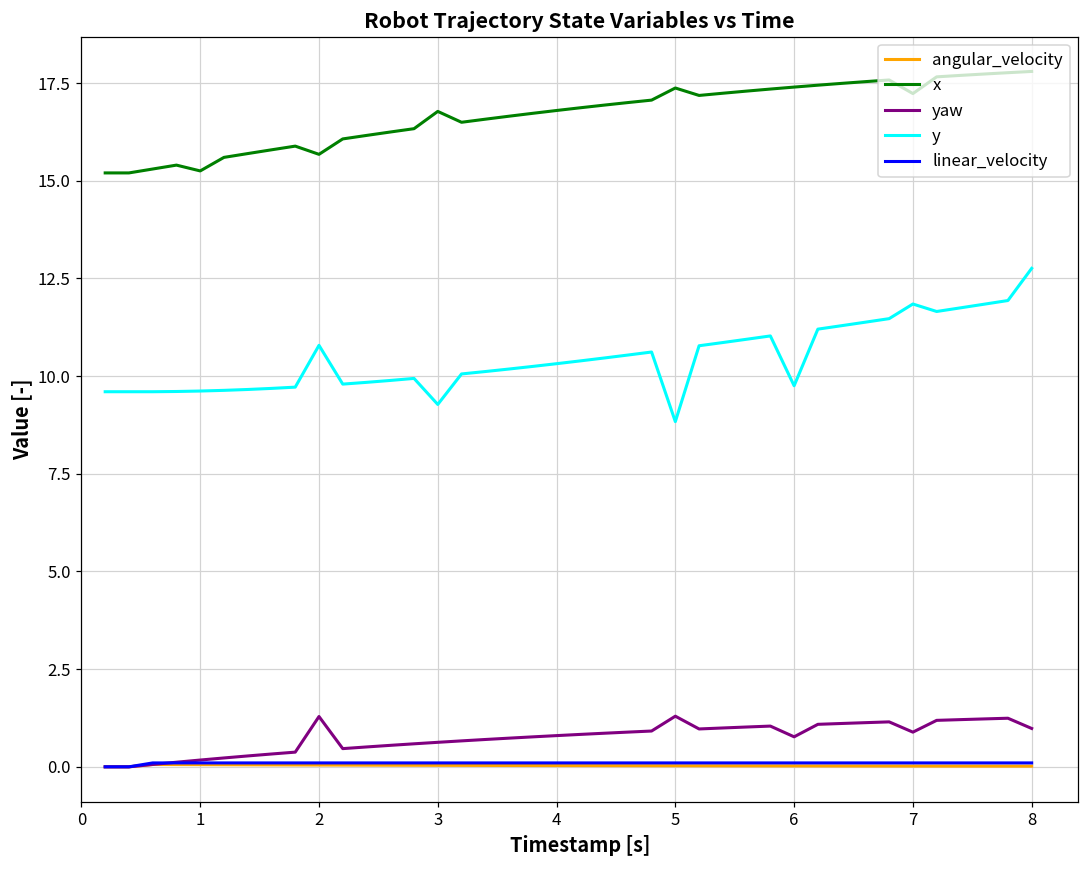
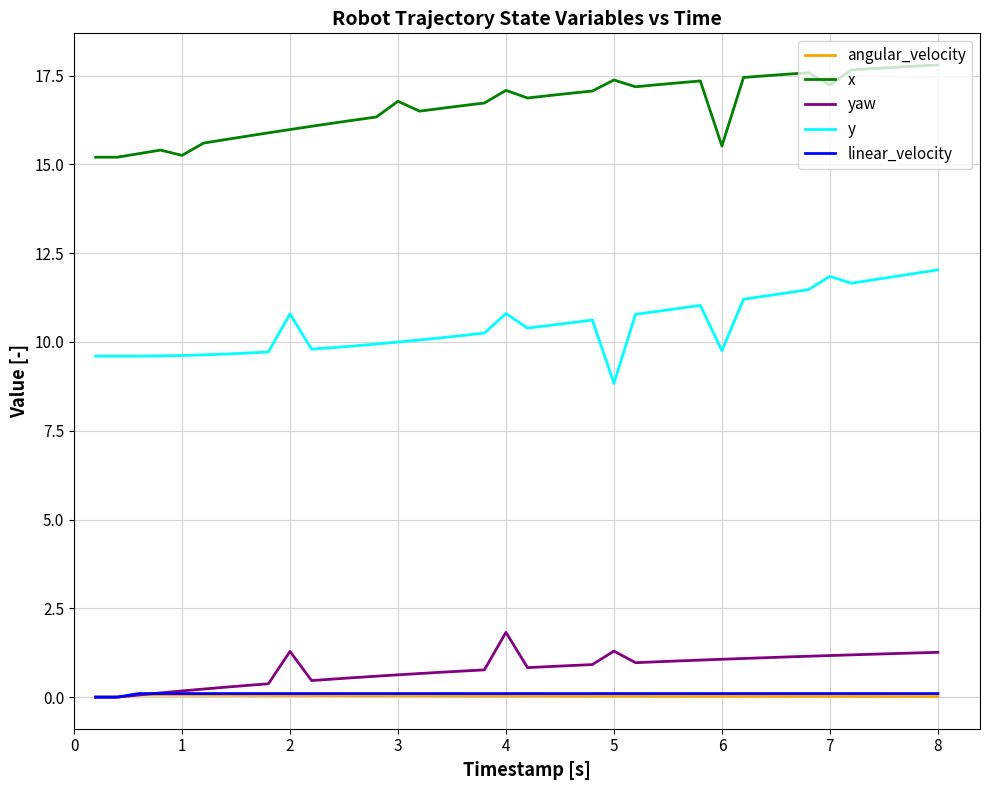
  {
    "angular_velocity": {
      "5": 0.0,
      "6": 0.0,
      "7": 0.0,
      "8": 0.0
    },
    "x": {
      "1": 15.3,
-     "2": 15.7,
+     "2": 16.0,
      "3": 16.8,
-     "4": 16.8,
+     "4": 17.1,
      "5": 17.4,
-     "6": 17.4
+     "6": 15.5
    },
    "yaw": {
      "1": 0.2,
      "2": 1.3,
      "3": 0.6,
-     "4": 0.8,
+     "4": 1.8,
      "5": 1.3,
-     "6": 0.8,
-     "7": 0.9,
-     "8": 1.0
+     "6": 1.1,
+     "7": 1.2,
+     "8": 1.3
    },
    "y": {
      "1": 9.6,
      "2": 10.8,
-     "3": 9.3,
-     "4": 10.3,
+     "3": 10.0,
+     "4": 10.8,
      "5": 8.8,
      "6": 9.8,
      "7": 11.8,
-     "8": 12.8
+     "8": 12.0
    },
    "linear_velocity": {
      "5": 0.1,
      "6": 0.1,
      "7": 0.1,
      "8": 0.1
    }
  }
